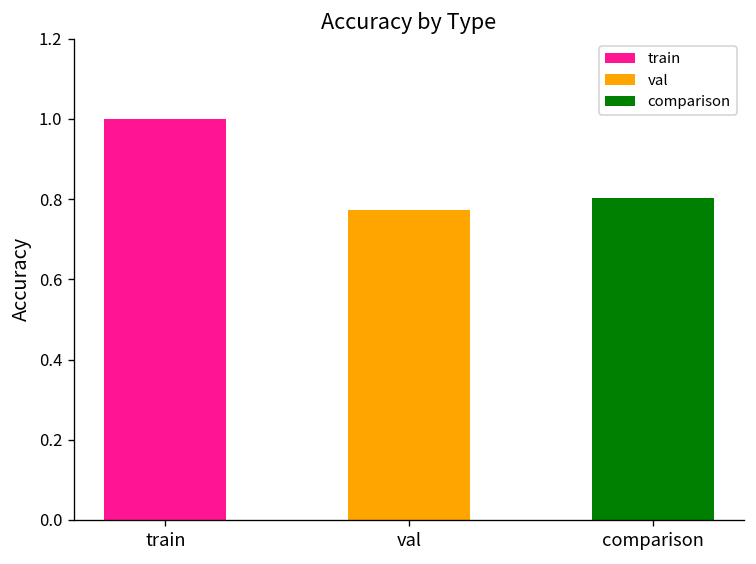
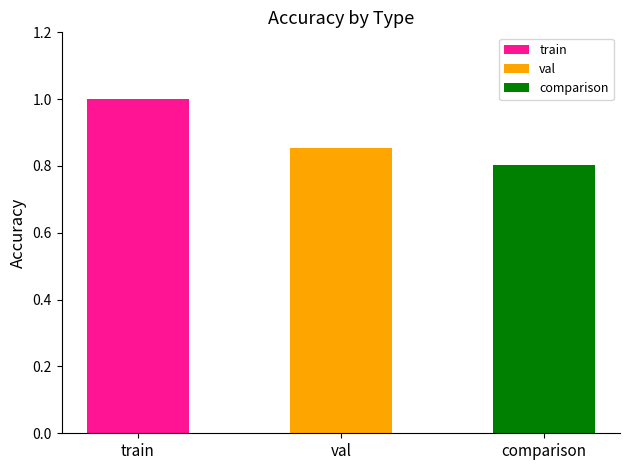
  {
    "train": 1.00,
-   "val": 0.77,
+   "val": 0.85,
    "comparison": 0.80
  }
